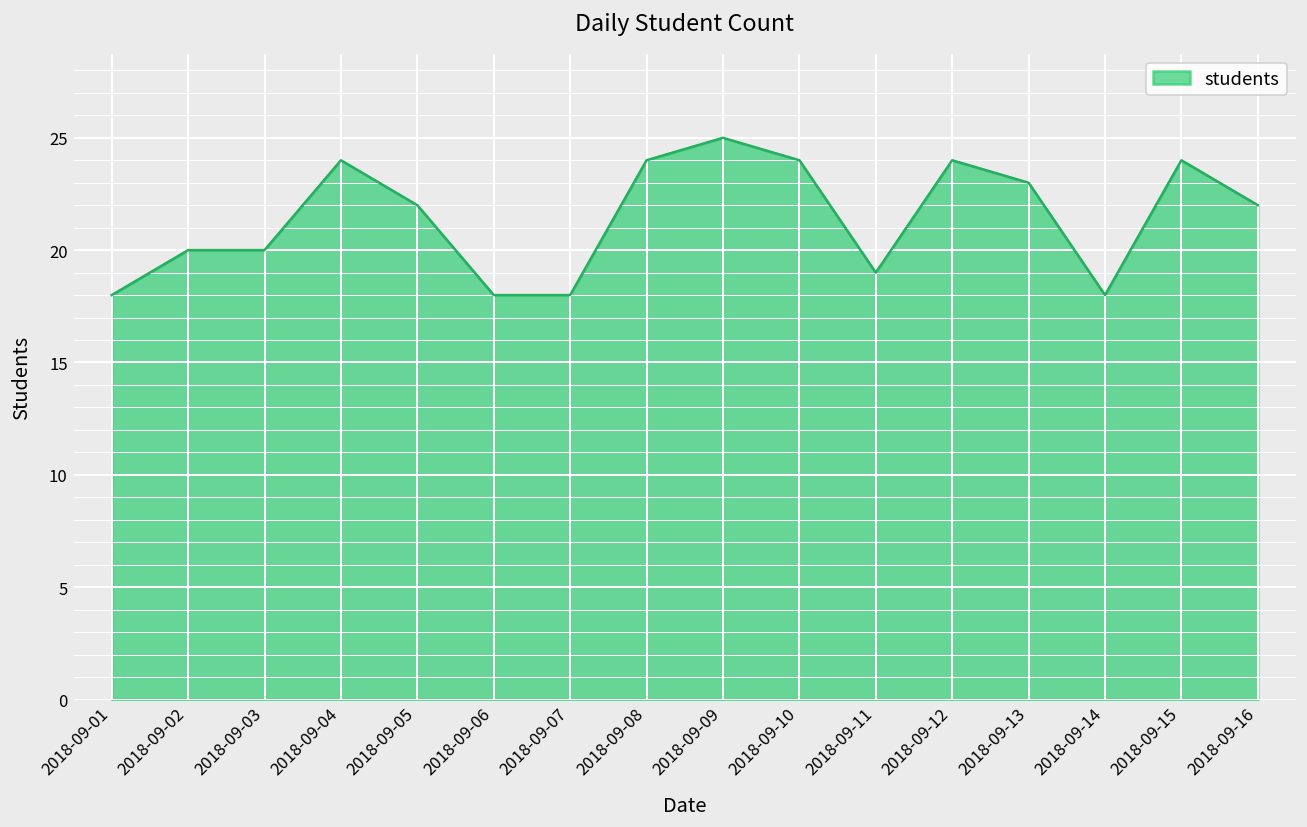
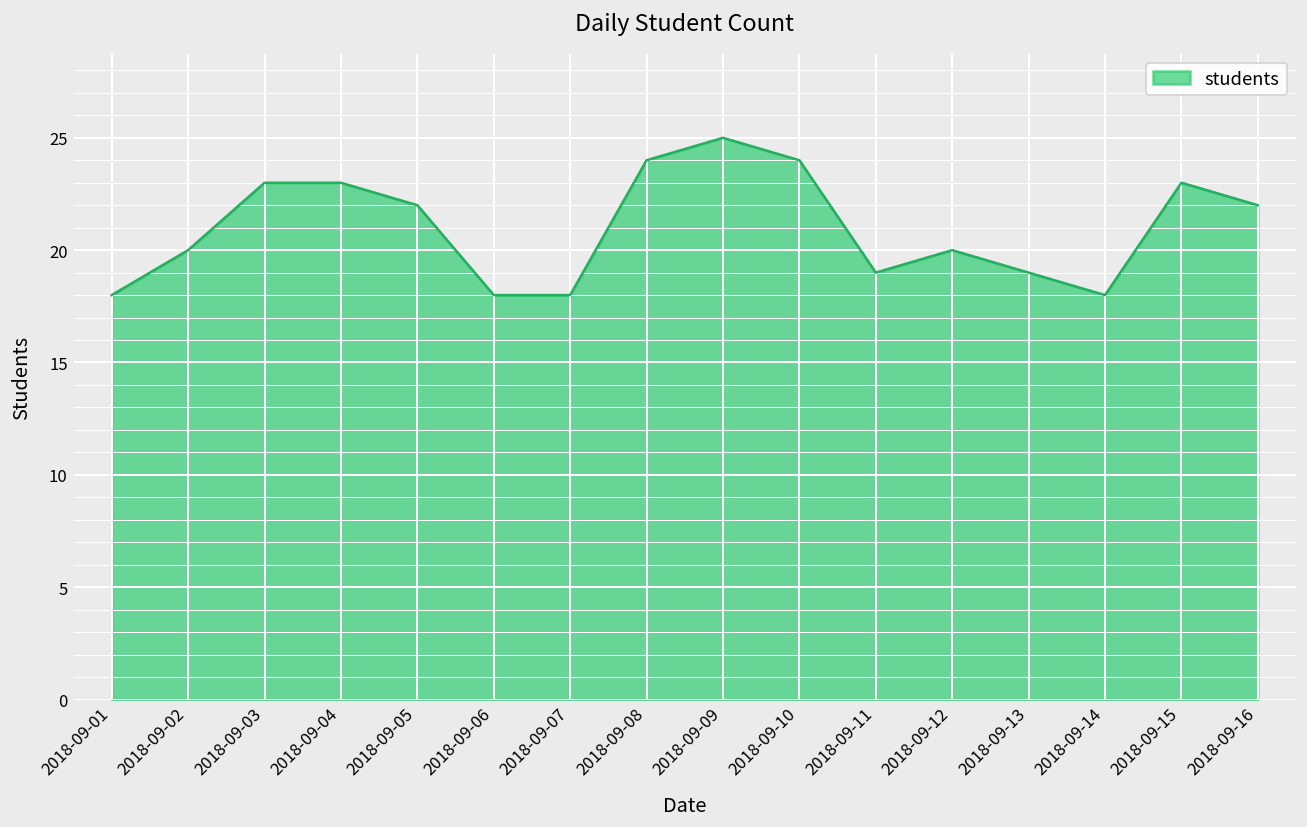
  {
    "2018-09-01": 18,
    "2018-09-02": 20,
-   "2018-09-03": 20,
-   "2018-09-04": 24,
+   "2018-09-03": 23,
+   "2018-09-04": 23,
    "2018-09-05": 22,
    "2018-09-06": 18,
    "2018-09-07": 18,
    "2018-09-08": 24,
    "2018-09-09": 25,
    "2018-09-10": 24,
    "2018-09-11": 19,
-   "2018-09-12": 24,
-   "2018-09-13": 23,
+   "2018-09-12": 20,
+   "2018-09-13": 19,
    "2018-09-14": 18,
-   "2018-09-15": 24,
+   "2018-09-15": 23,
    "2018-09-16": 22
  }
